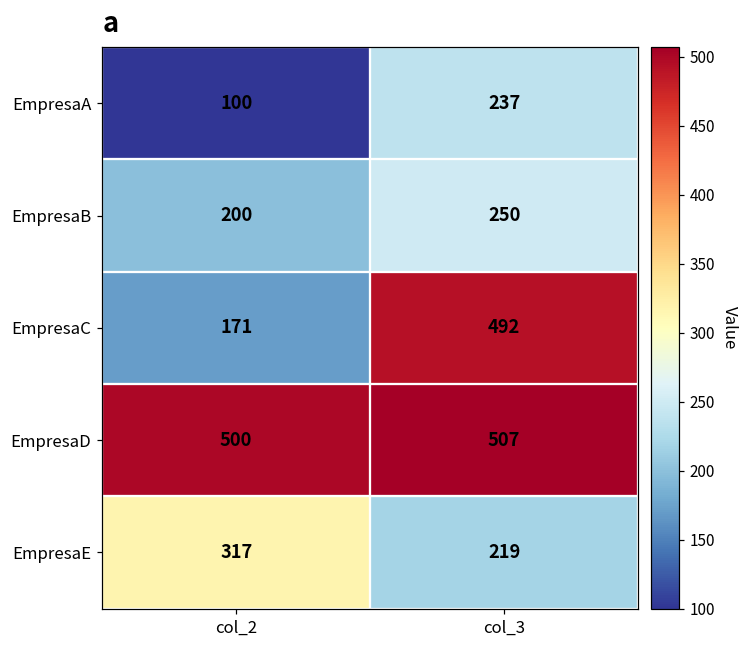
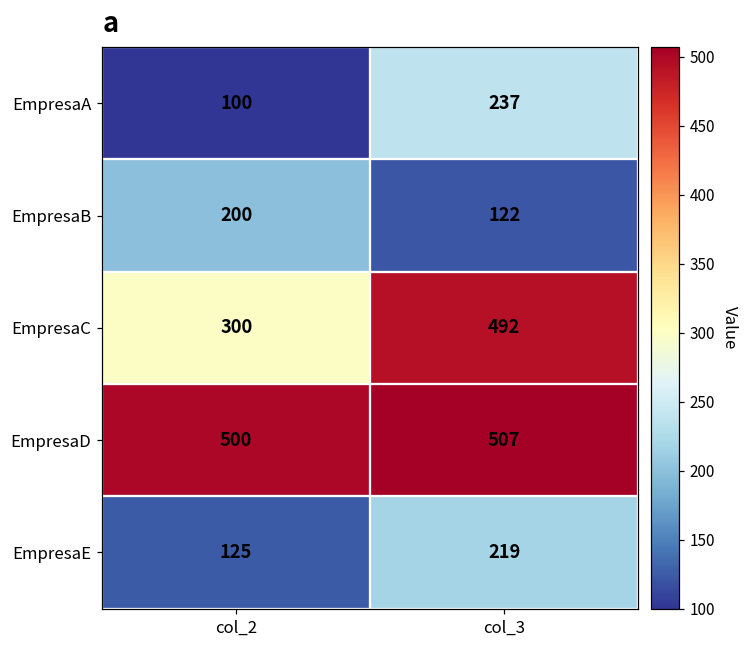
  {
    "EmpresaA": {
      "col_2": 100,
      "col_3": 237
    },
    "EmpresaB": {
      "col_2": 200,
-     "col_3": 250
+     "col_3": 122
    },
    "EmpresaC": {
-     "col_2": 171,
+     "col_2": 300,
      "col_3": 492
    },
    "EmpresaD": {
      "col_2": 500,
      "col_3": 507
    },
    "EmpresaE": {
-     "col_2": 317,
+     "col_2": 125,
      "col_3": 219
    }
  }
